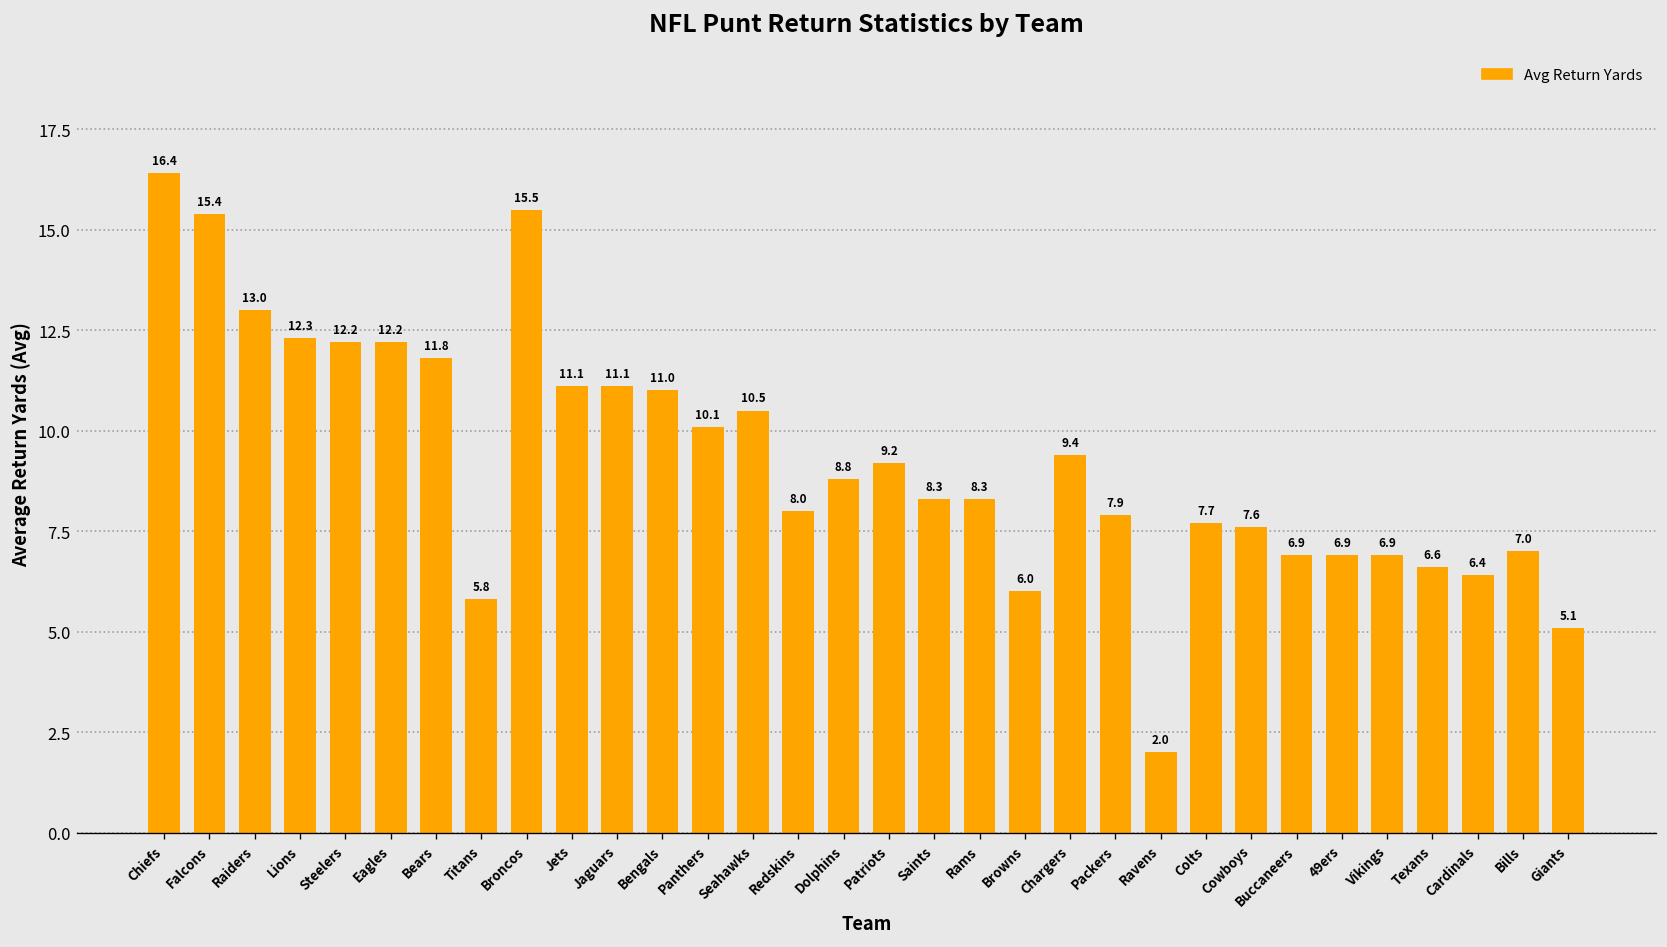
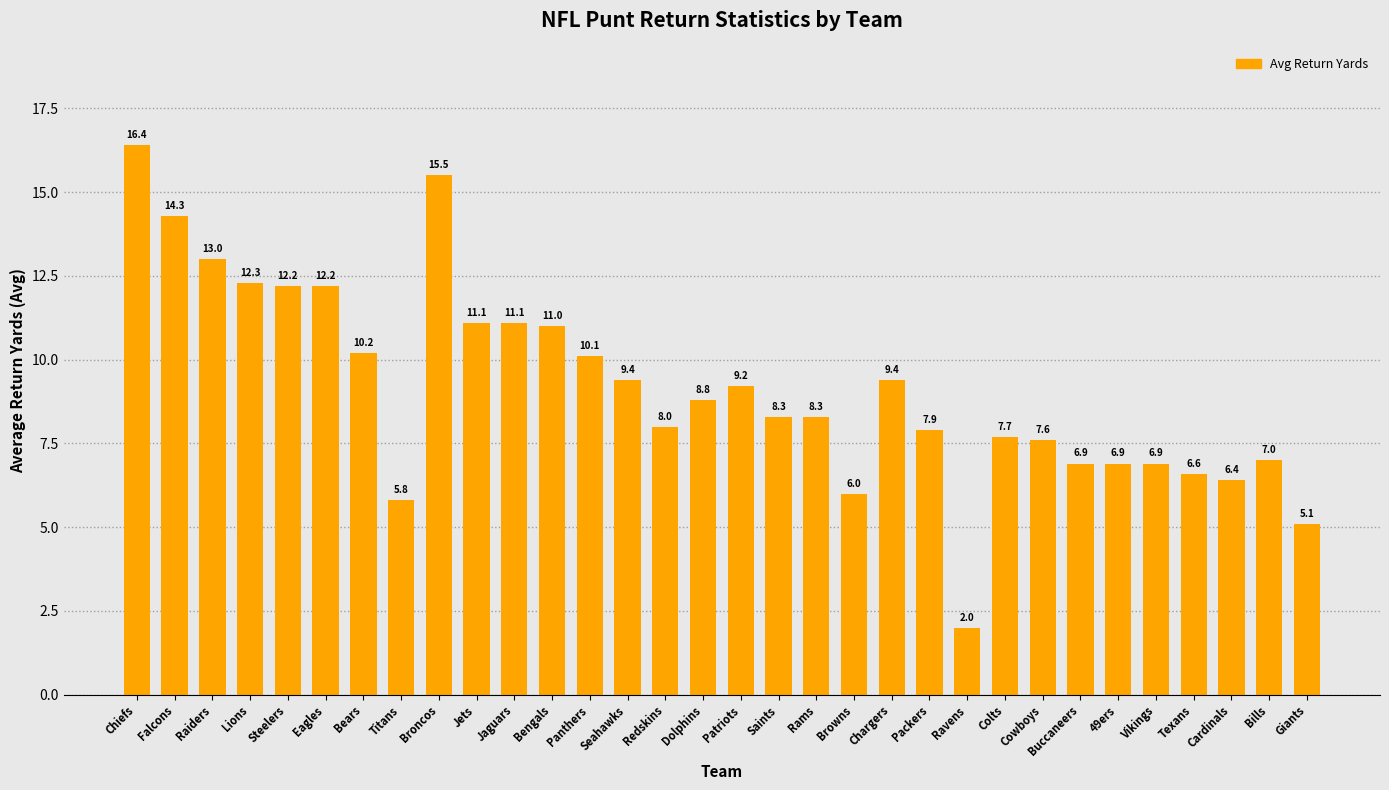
  {
    "Chiefs": 16.4,
-   "Falcons": 15.4,
+   "Falcons": 14.3,
    "Raiders": 13.0,
    "Lions": 12.3,
    "Steelers": 12.2,
    "Eagles": 12.2,
-   "Bears": 11.8,
+   "Bears": 10.2,
    "Titans": 5.8,
    "Broncos": 15.5,
    "Jets": 11.1,
    "Jaguars": 11.1,
    "Bengals": 11.0,
    "Panthers": 10.1,
-   "Seahawks": 10.5,
+   "Seahawks": 9.4,
    "Redskins": 8.0,
    "Dolphins": 8.8,
    "Patriots": 9.2,
    "Saints": 8.3,
    "Rams": 8.3,
    "Browns": 6.0,
    "Chargers": 9.4,
    "Packers": 7.9,
    "Ravens": 2.0,
    "Colts": 7.7,
    "Cowboys": 7.6,
    "Buccaneers": 6.9,
    "49ers": 6.9,
    "Vikings": 6.9,
    "Texans": 6.6,
    "Cardinals": 6.4,
    "Bills": 7.0,
    "Giants": 5.1
  }
